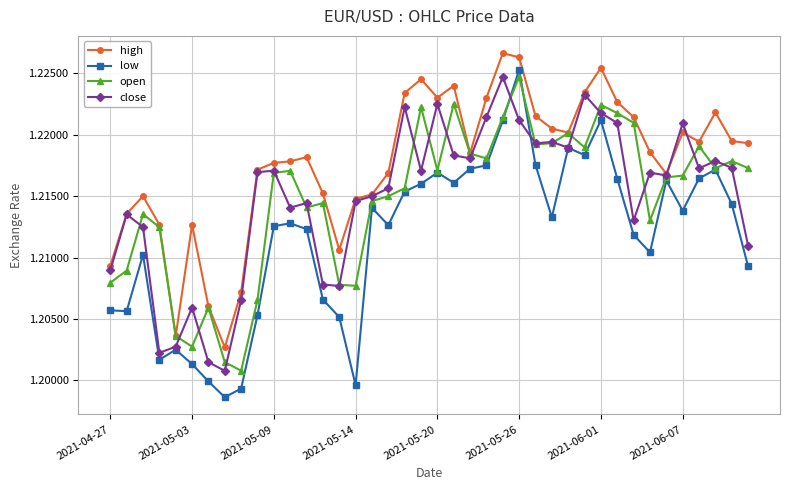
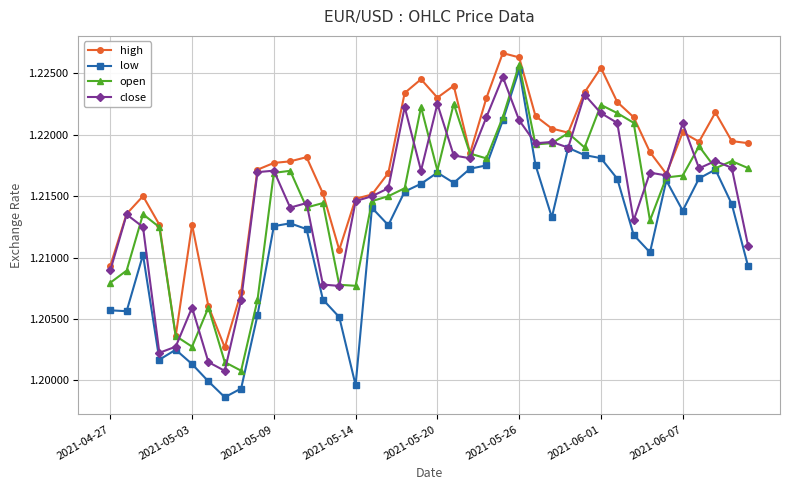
  {
    "high": {
      "2021-04-27": 1.2093,
      "2021-05-03": 1.2127,
      "2021-05-09": 1.2177,
      "2021-05-20": 1.2230,
      "2021-05-26": 1.2263,
      "2021-06-01": 1.2255,
      "2021-06-07": 1.2202
    },
    "low": {
      "2021-04-27": 1.2057,
      "2021-05-03": 1.2013,
      "2021-05-09": 1.2126,
      "2021-05-14": 1.1996,
      "2021-05-26": 1.2253,
-     "2021-06-01": 1.2212,
+     "2021-06-01": 1.2181,
      "2021-06-07": 1.2138
    },
    "open": {
      "2021-04-27": 1.2080,
      "2021-05-03": 1.2027,
      "2021-05-14": 1.2077,
-     "2021-05-26": 1.2247,
+     "2021-05-26": 1.2257,
      "2021-06-01": 1.2224,
      "2021-06-07": 1.2167
    },
    "close": {
      "2021-04-27": 1.2090,
      "2021-05-03": 1.2059,
      "2021-05-20": 1.2225,
      "2021-05-26": 1.2212,
      "2021-06-01": 1.2218,
      "2021-06-07": 1.2209
    }
  }
